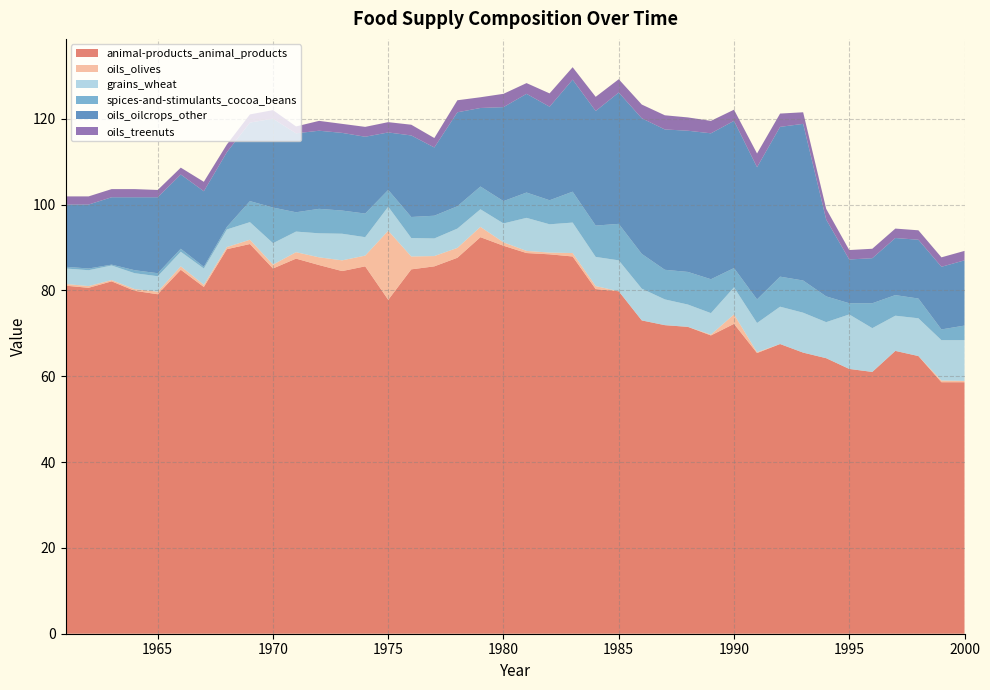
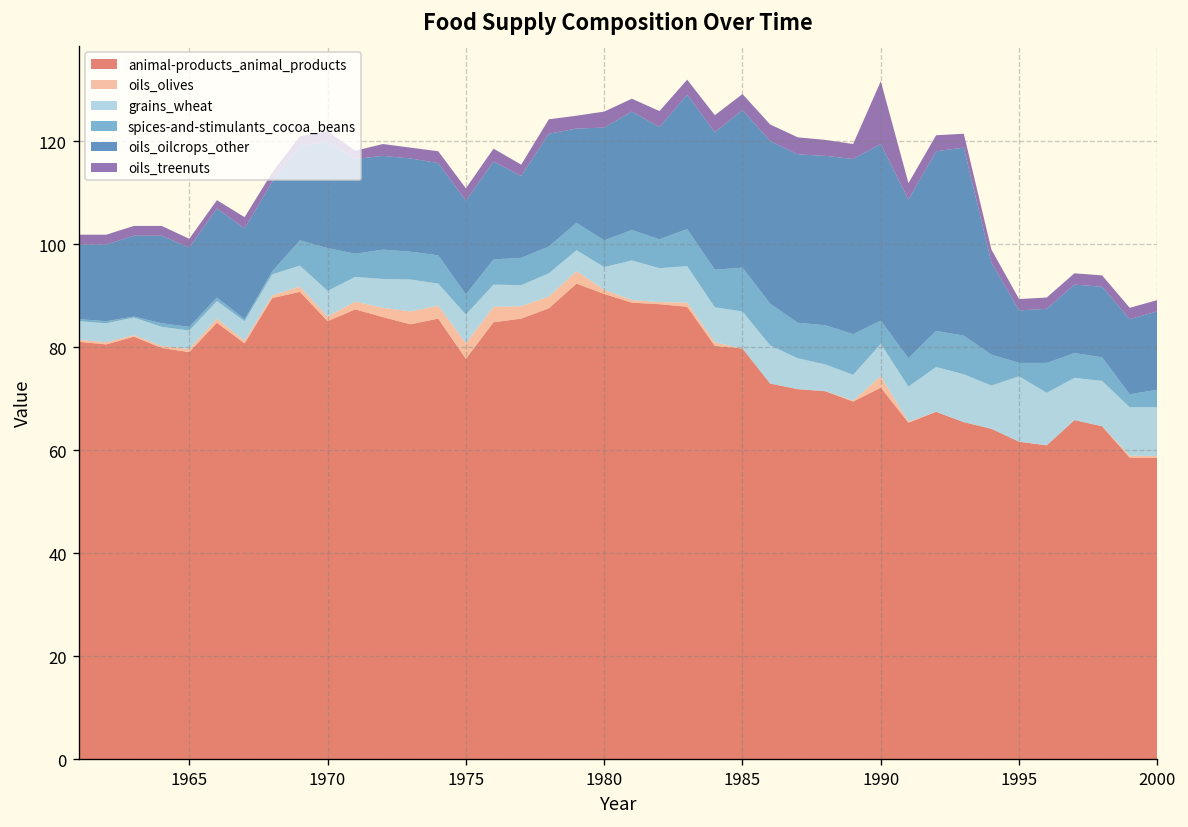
  {
    "animal-products_animal_products": {
      "1970": 85,
      "1975": 78,
      "1980": 90,
      "1990": 72
    },
    "oils_olives": {
      "1970": 1,
-     "1975": 16,
+     "1975": 3,
      "1980": 1,
      "1990": 2
    },
    "grains_wheat": {
      "1965": 4,
      "1970": 5,
      "1975": 6,
      "1980": 4,
      "1985": 7,
      "1990": 6,
      "1995": 13,
      "2000": 10
    },
    "spices-and-stimulants_cocoa_beans": {
      "1965": 1,
      "1970": 8,
      "1975": 4,
      "1980": 5,
      "1985": 9,
      "1990": 5,
      "1995": 3,
      "2000": 3
    },
    "oils_oilcrops_other": {
-     "1965": 18,
-     "1975": 13,
+     "1965": 15,
+     "1975": 18,
      "1980": 22,
      "1985": 31,
      "1990": 34,
      "1995": 10,
      "2000": 15
    },
    "oils_treenuts": {
      "1965": 2,
      "1975": 2,
      "1980": 3,
      "1985": 3,
-     "1990": 3,
+     "1990": 12,
      "1995": 2,
      "2000": 2
    }
  }
